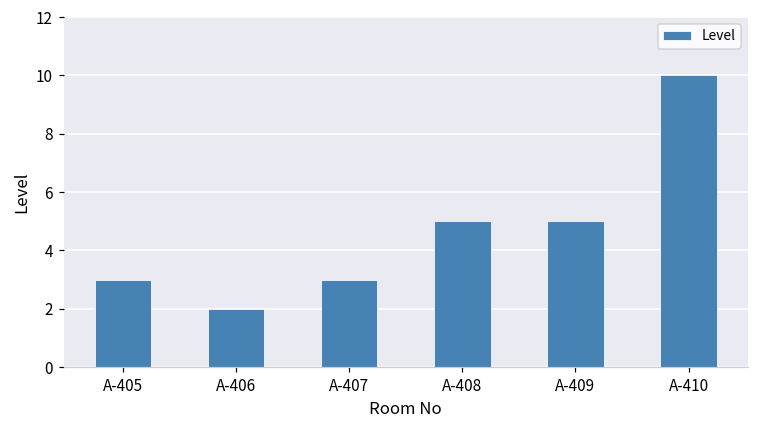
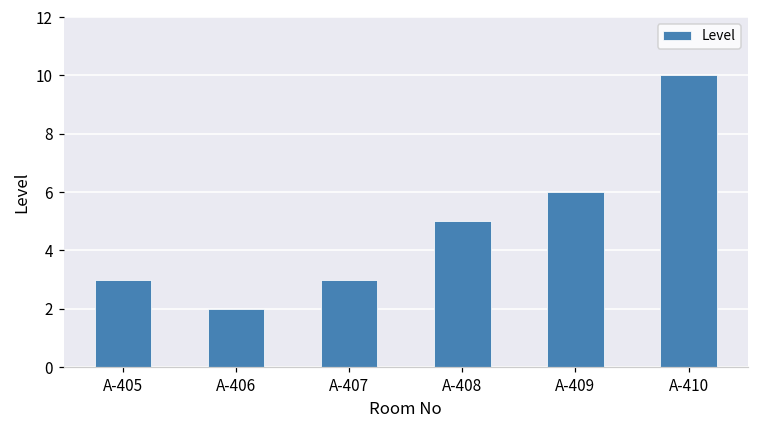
  {
    "A-405": 3,
    "A-406": 2,
    "A-407": 3,
    "A-408": 5,
-   "A-409": 5,
+   "A-409": 6,
    "A-410": 10
  }
